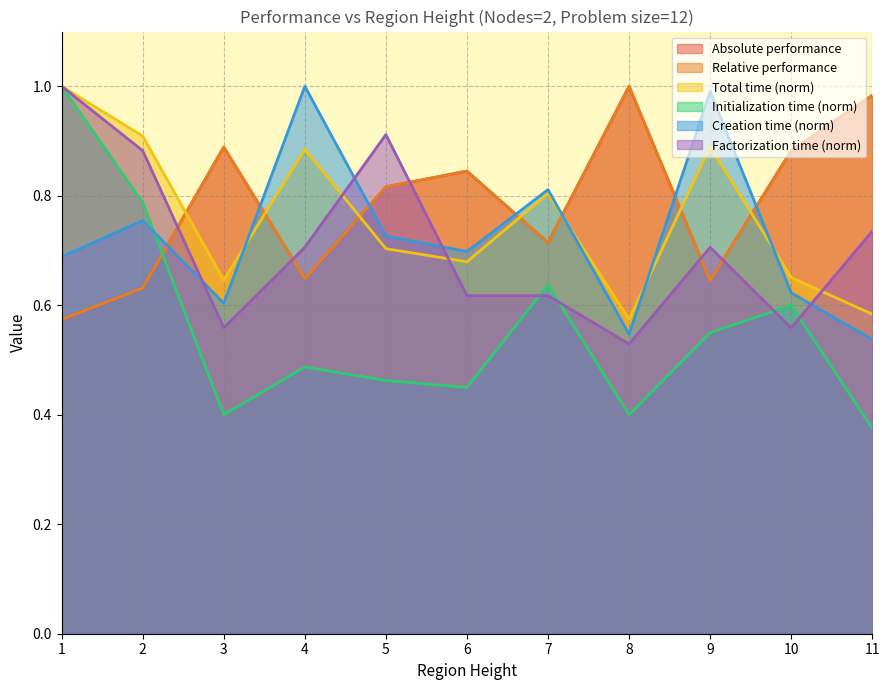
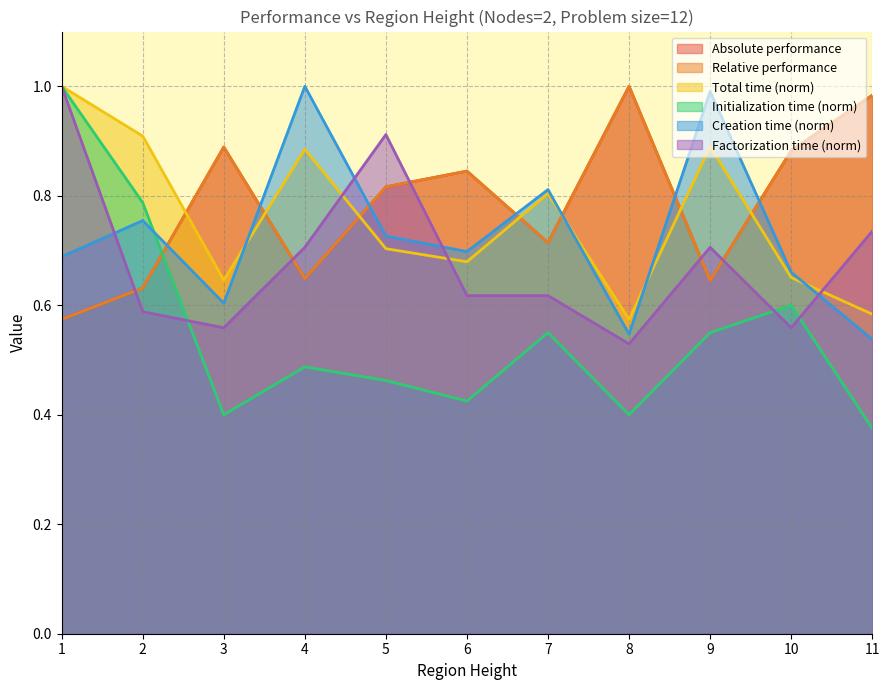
  {
    "Initialization time (norm)": {
      "2": 0.79,
      "3": 0.40,
      "4": 0.49,
      "5": 0.46,
-     "6": 0.45,
-     "7": 0.64,
+     "6": 0.43,
+     "7": 0.55,
      "8": 0.40,
      "9": 0.55,
      "10": 0.60,
      "11": 0.38
    },
    "Creation time (norm)": {
      "1": 0.69,
      "2": 0.75,
      "3": 0.60,
      "4": 1.00,
      "5": 0.73,
      "6": 0.70,
      "7": 0.81,
      "8": 0.55,
-     "10": 0.62,
+     "10": 0.66,
      "11": 0.54
    },
    "Factorization time (norm)": {
-     "2": 0.88,
+     "2": 0.59,
      "3": 0.56,
      "4": 0.71,
      "5": 0.91,
      "6": 0.62,
      "7": 0.62,
      "8": 0.53,
      "9": 0.71,
      "10": 0.56,
      "11": 0.74
    }
  }
